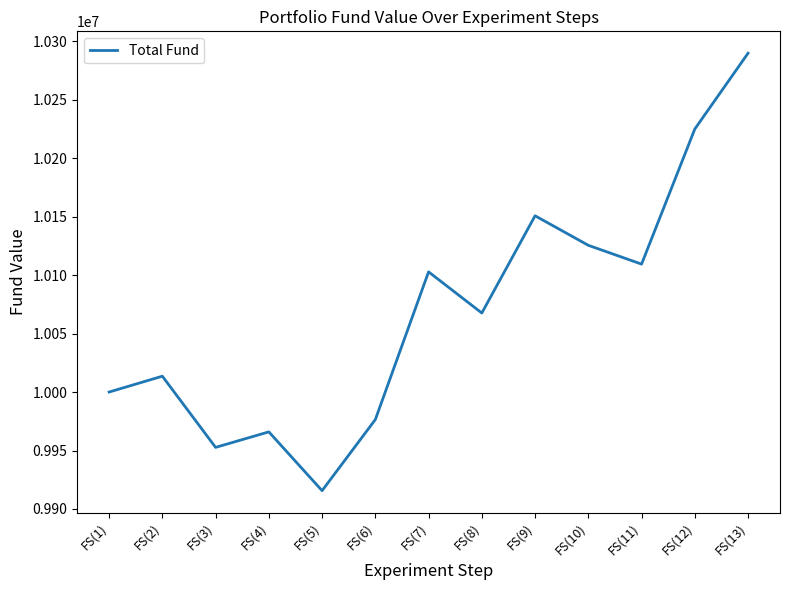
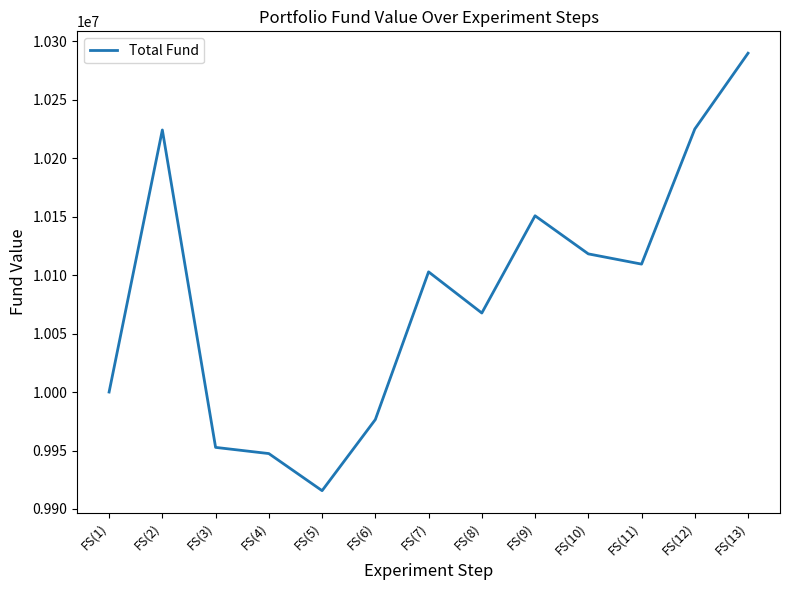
  {
    "FS(1)": 10000000,
-   "FS(2)": 10014000,
+   "FS(2)": 10224000,
    "FS(3)": 9953000,
-   "FS(4)": 9966000,
+   "FS(4)": 9947000,
    "FS(5)": 9916000,
    "FS(6)": 9976000,
    "FS(7)": 10103000,
    "FS(8)": 10068000,
    "FS(9)": 10151000,
-   "FS(10)": 10125000,
+   "FS(10)": 10118000,
    "FS(11)": 10109000,
    "FS(12)": 10225000,
    "FS(13)": 10290000
  }
